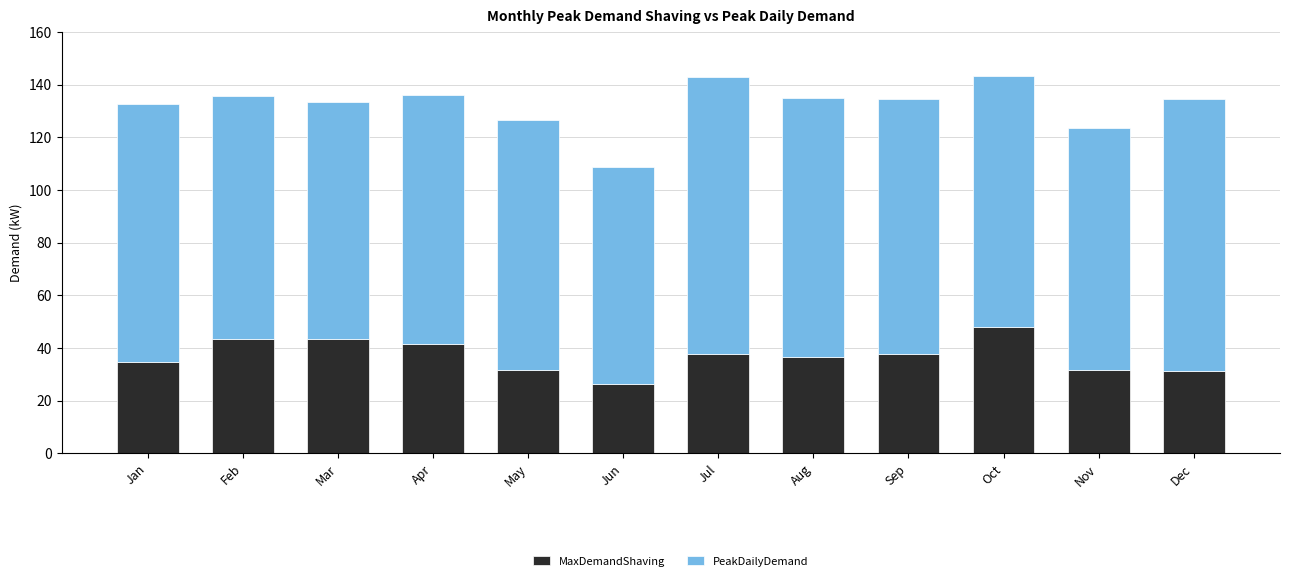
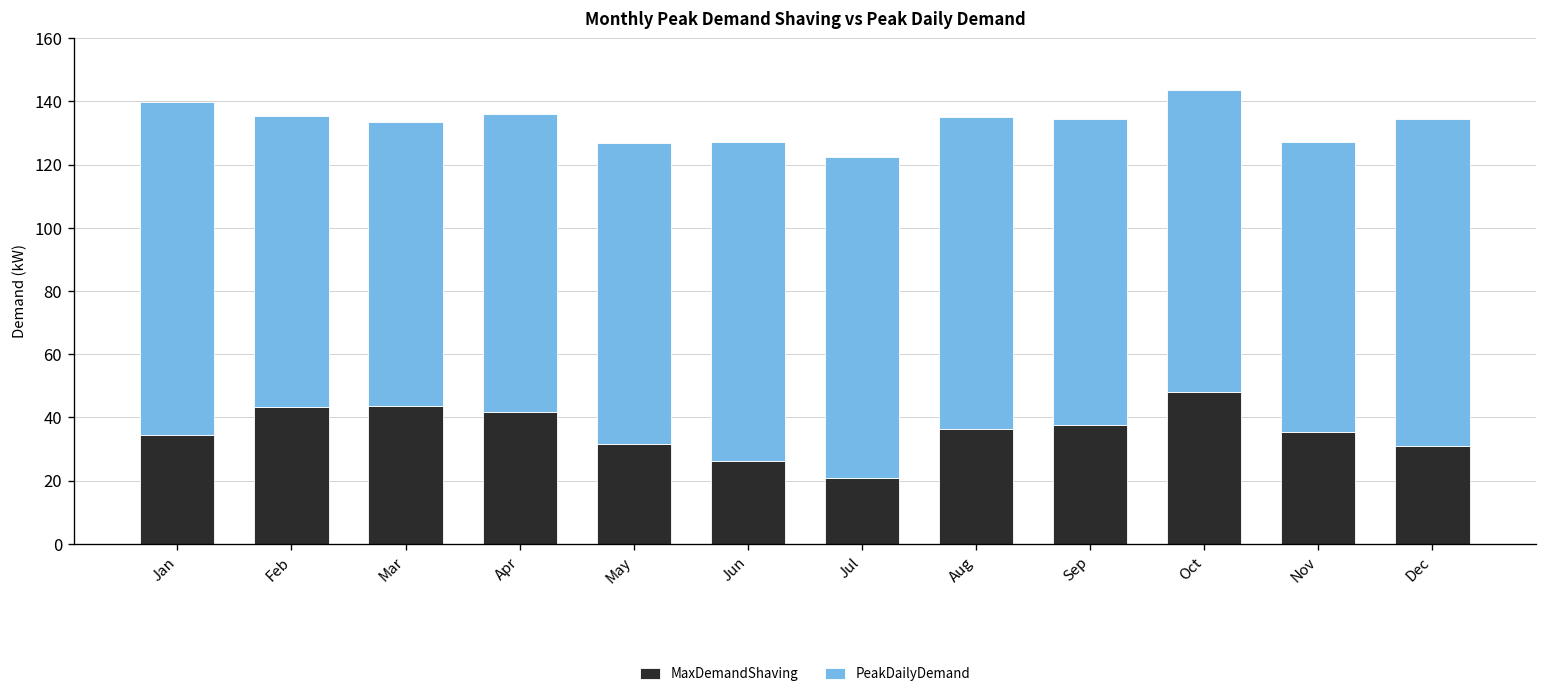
  {
    "MaxDemandShaving": {
      "Jan": 35,
      "Feb": 43,
      "Mar": 44,
      "Apr": 42,
      "May": 32,
      "Jun": 26,
-     "Jul": 38,
+     "Jul": 21,
      "Aug": 36,
      "Sep": 38,
      "Oct": 48,
-     "Nov": 32,
+     "Nov": 36,
      "Dec": 31
    },
    "PeakDailyDemand": {
-     "Jan": 98,
+     "Jan": 105,
      "Feb": 92,
      "Mar": 90,
      "Apr": 94,
      "May": 95,
-     "Jun": 83,
-     "Jul": 105,
+     "Jun": 101,
+     "Jul": 102,
      "Aug": 99,
      "Sep": 97,
      "Oct": 95,
      "Nov": 92,
      "Dec": 103
    }
  }
